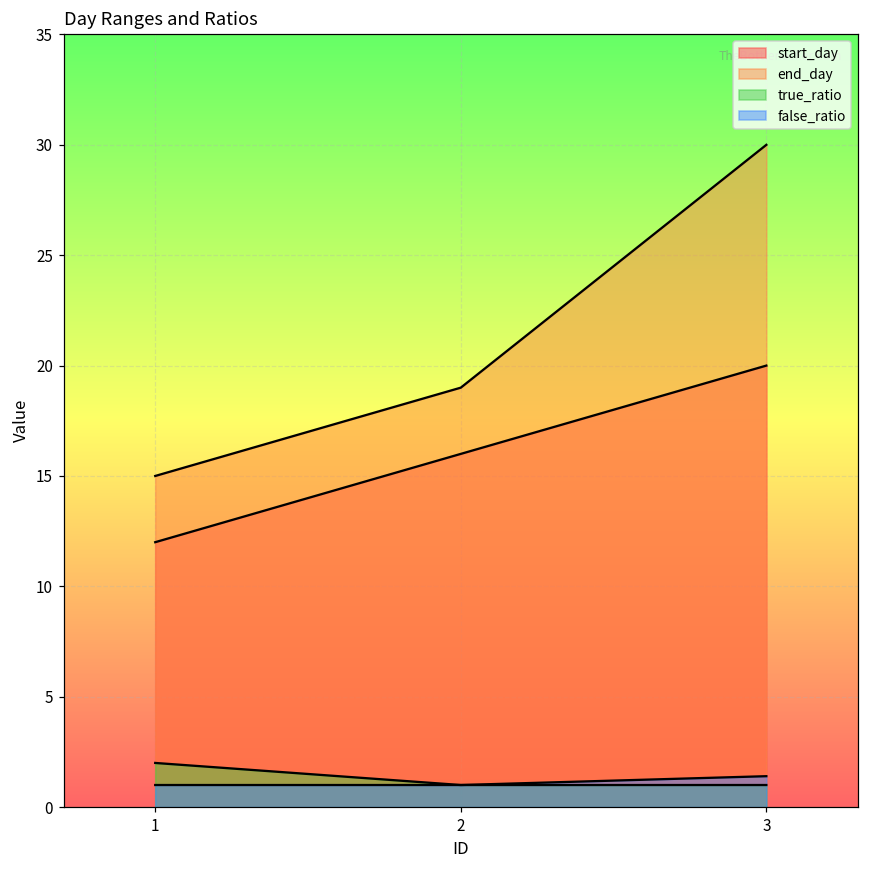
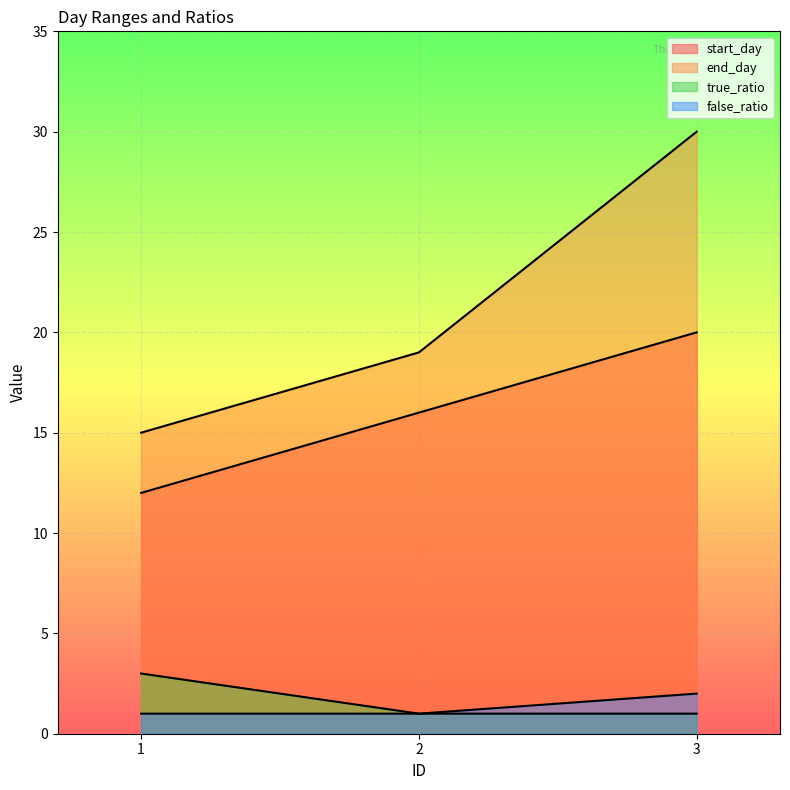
  {
    "true_ratio": {
-     "1": 2,
+     "1": 3,
      "3": 1
    },
    "false_ratio": {
      "1": 1.0,
-     "3": 1.4
+     "3": 2.0
    }
  }
